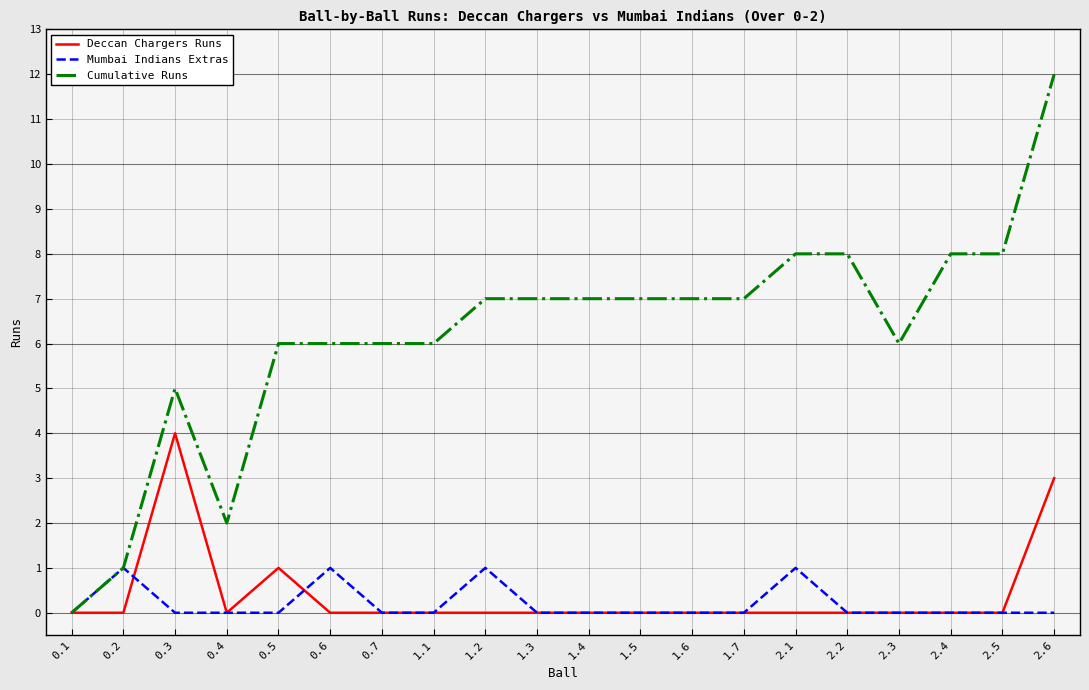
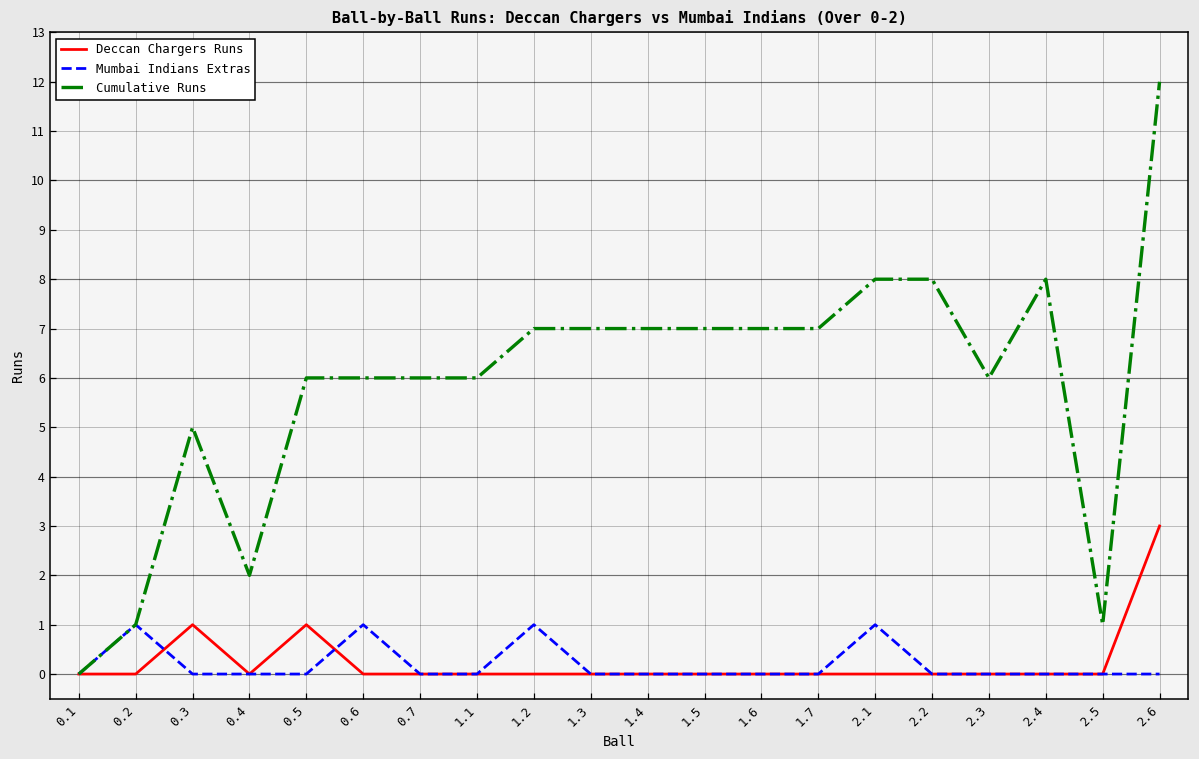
  {
    "Deccan Chargers Runs": {
      "0.2": 0,
-     "0.3": 4,
+     "0.3": 1,
      "0.5": 1,
      "0.6": 0,
      "1.2": 0,
      "2.1": 0,
      "2.6": 3
    },
    "Mumbai Indians Extras": {
      "0.3": 0,
      "0.5": 0,
      "0.6": 1,
      "1.2": 1,
      "2.1": 1,
      "2.6": 0
    },
    "Cumulative Runs": {
      "0.3": 5,
      "0.4": 2,
      "0.5": 6,
      "0.6": 6,
      "0.7": 6,
      "1.1": 6,
      "1.2": 7,
      "1.3": 7,
      "1.4": 7,
      "1.5": 7,
      "1.6": 7,
      "1.7": 7,
      "2.1": 8,
      "2.2": 8,
      "2.3": 6,
      "2.4": 8,
-     "2.5": 8,
+     "2.5": 1,
      "2.6": 12
    }
  }
